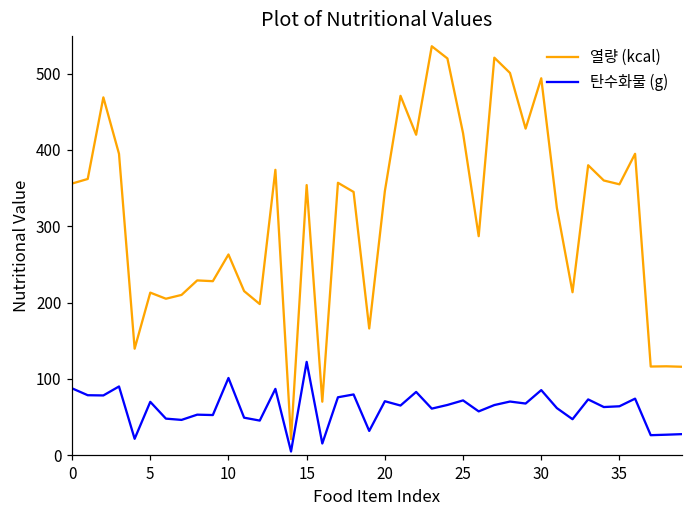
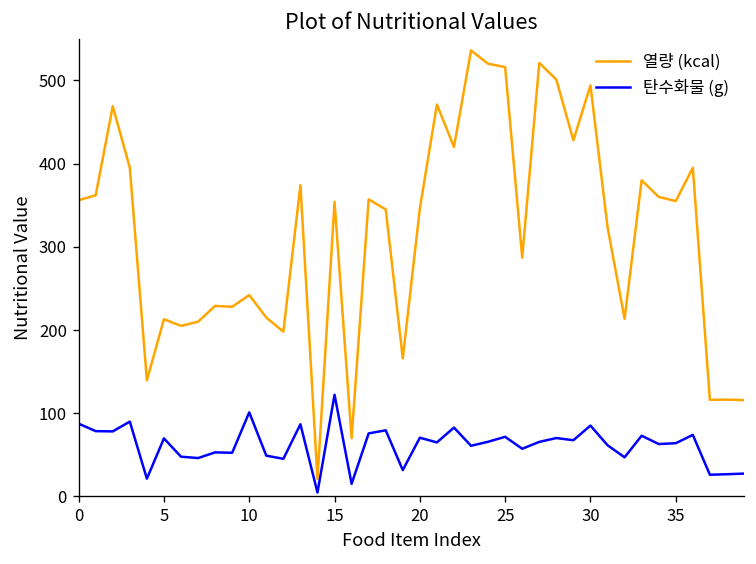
  {
    "열량 (kcal)": {
      "0": 360,
      "5": 210,
-     "10": 260,
+     "10": 240,
      "15": 350,
      "20": 350,
-     "25": 420,
+     "25": 520,
      "30": 490,
      "35": 360
    },
    "탄수화물 (g)": {
      "0": 90,
      "5": 70,
      "10": 100,
      "15": 120,
      "20": 70,
      "25": 70,
      "30": 90,
      "35": 60
    }
  }
